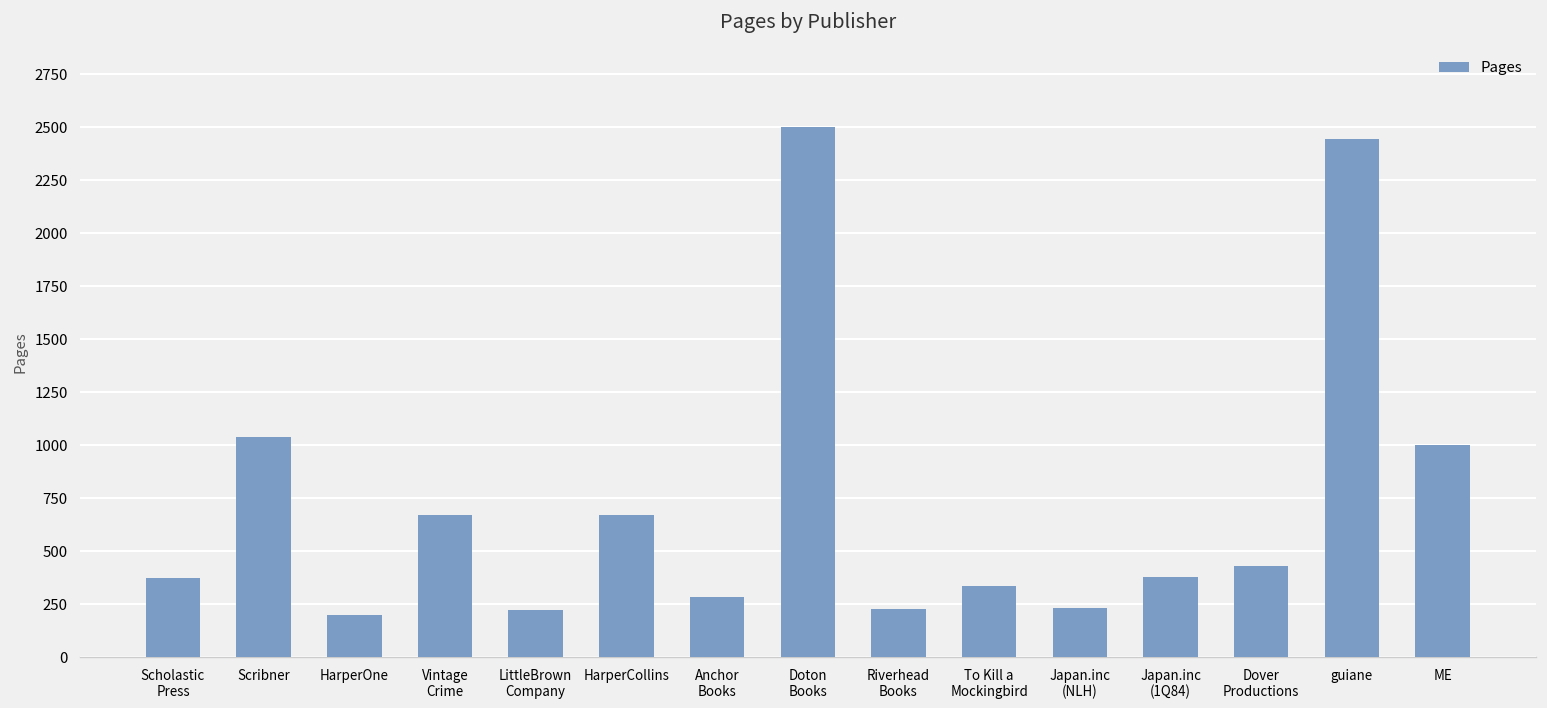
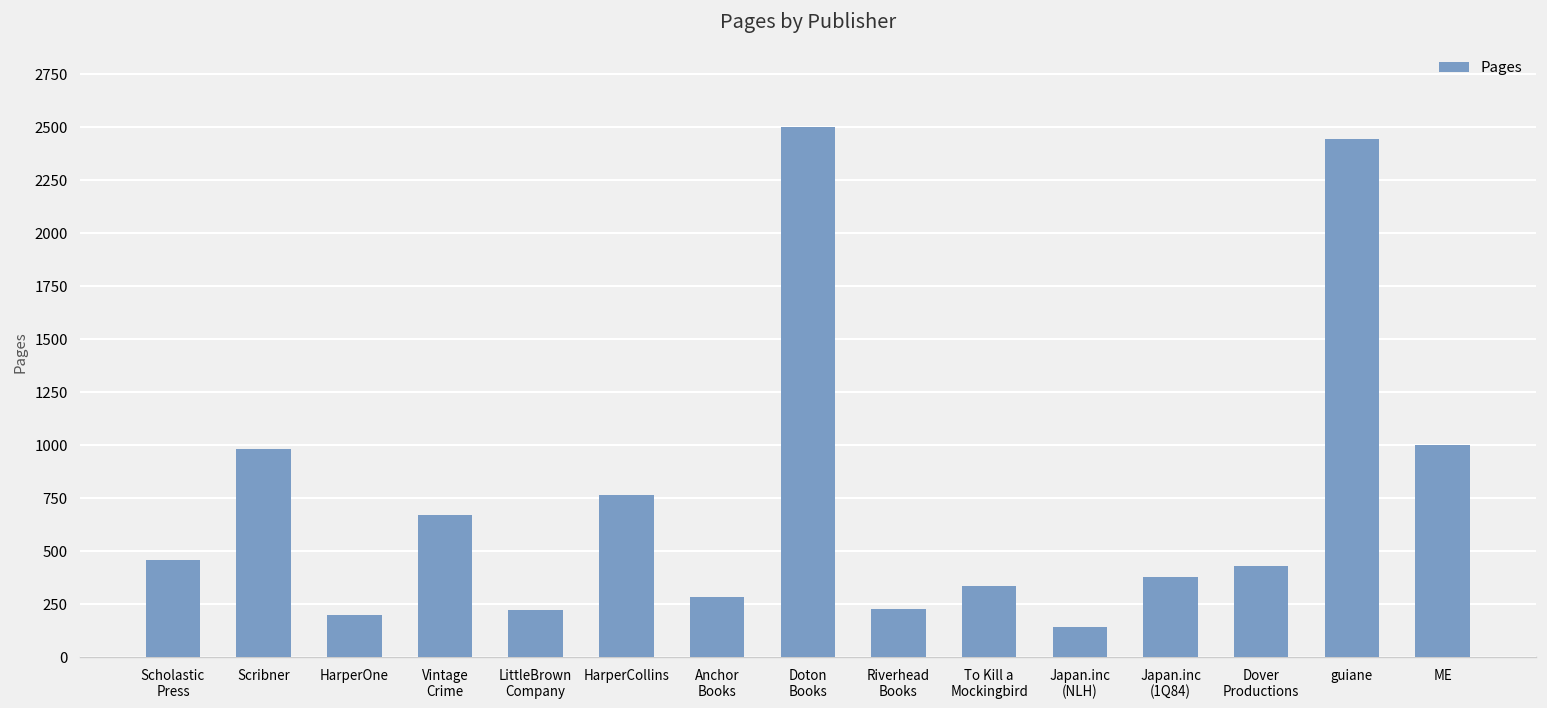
  {
-   "Scholastic Press": 370,
-   "Scribner": 1040,
+   "Scholastic Press": 460,
+   "Scribner": 980,
    "HarperOne": 200,
    "Vintage Crime": 670,
    "LittleBrown Company": 220,
-   "HarperCollins": 670,
+   "HarperCollins": 770,
    "Anchor Books": 280,
    "Doton Books": 2500,
    "Riverhead Books": 230,
    "To Kill a Mockingbird": 340,
-   "Japan.inc (NLH)": 230,
+   "Japan.inc (NLH)": 140,
    "Japan.inc (1Q84)": 380,
    "Dover Productions": 430,
    "guiane": 2440,
    "ME": 1000
  }
